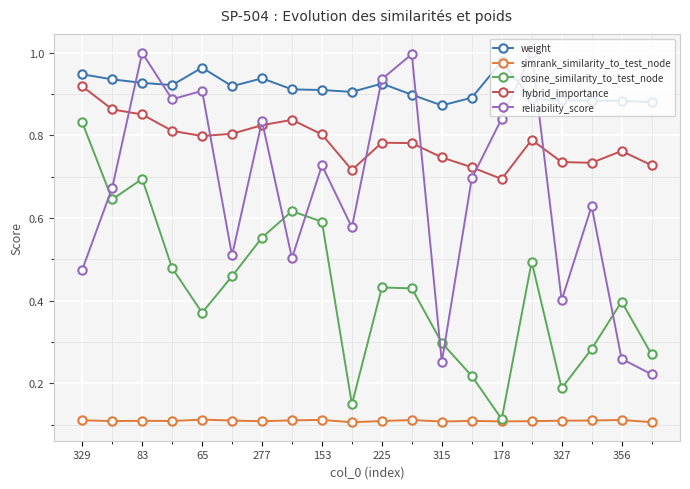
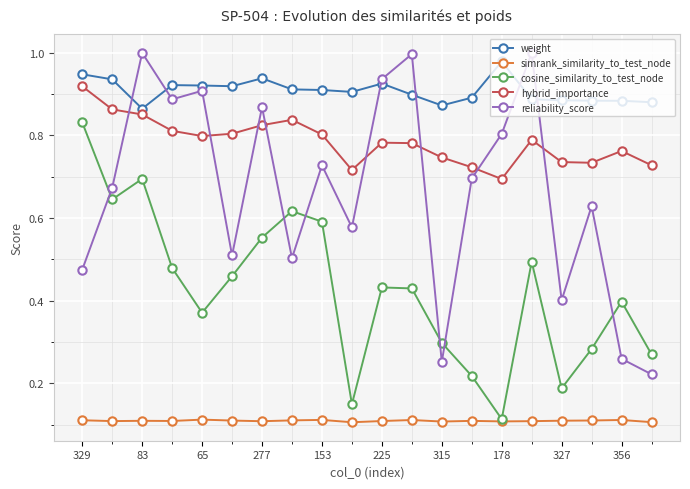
  {
    "weight": {
      "329": 0.95,
-     "83": 0.93,
-     "65": 0.96,
+     "83": 0.86,
+     "65": 0.92,
      "277": 0.94,
      "153": 0.91,
      "225": 0.93,
      "315": 0.87
    },
    "cosine_similarity_to_test_node": {
      "329": 0.83,
      "83": 0.69,
      "65": 0.37,
      "277": 0.55,
      "153": 0.59,
      "225": 0.43,
      "315": 0.30,
      "327": 0.19,
      "356": 0.40
    },
    "reliability_score": {
      "329": 0.47,
      "83": 1.00,
      "65": 0.91,
-     "277": 0.83,
+     "277": 0.87,
      "153": 0.73,
      "225": 0.94,
      "315": 0.25,
-     "178": 0.84,
+     "178": 0.80,
      "327": 0.40,
      "356": 0.26
    }
  }
